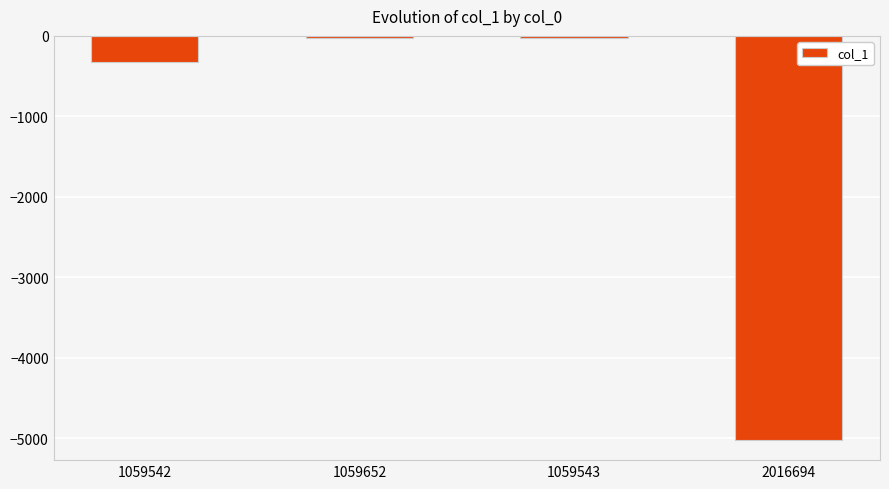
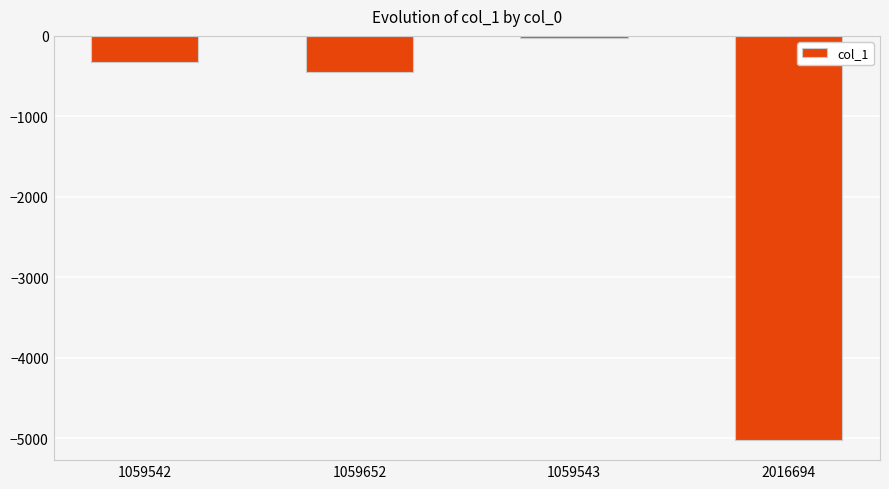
  {
    "1059542": -300,
-   "1059652": 0,
+   "1059652": -500,
    "2016694": -5000
  }
